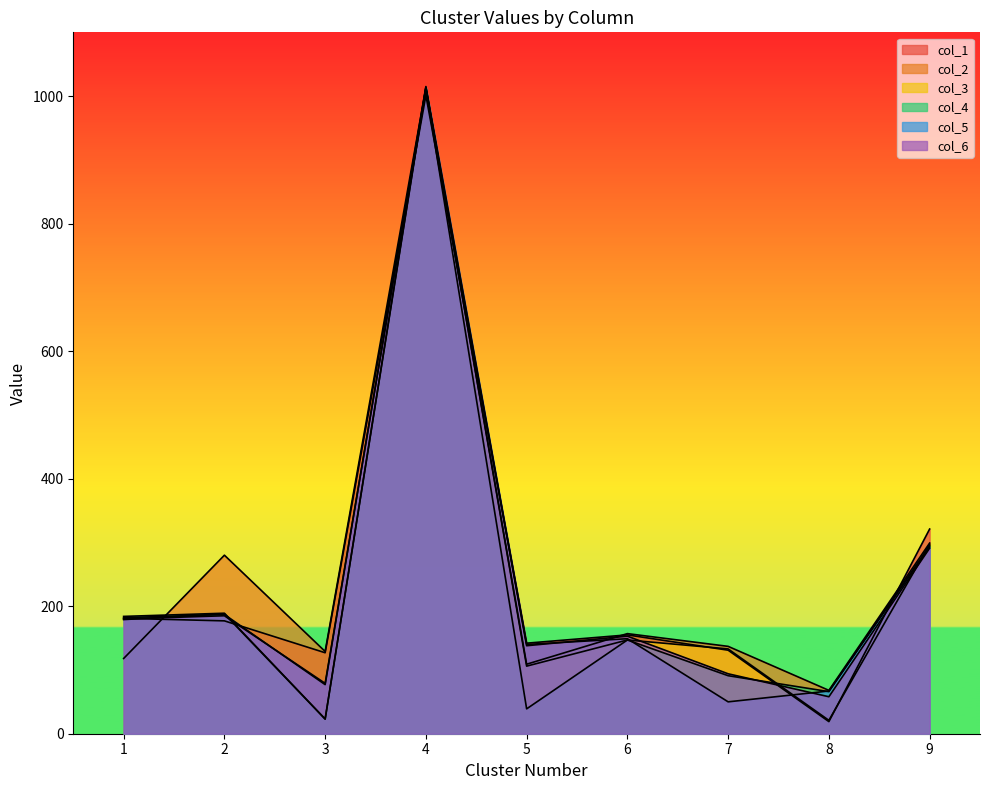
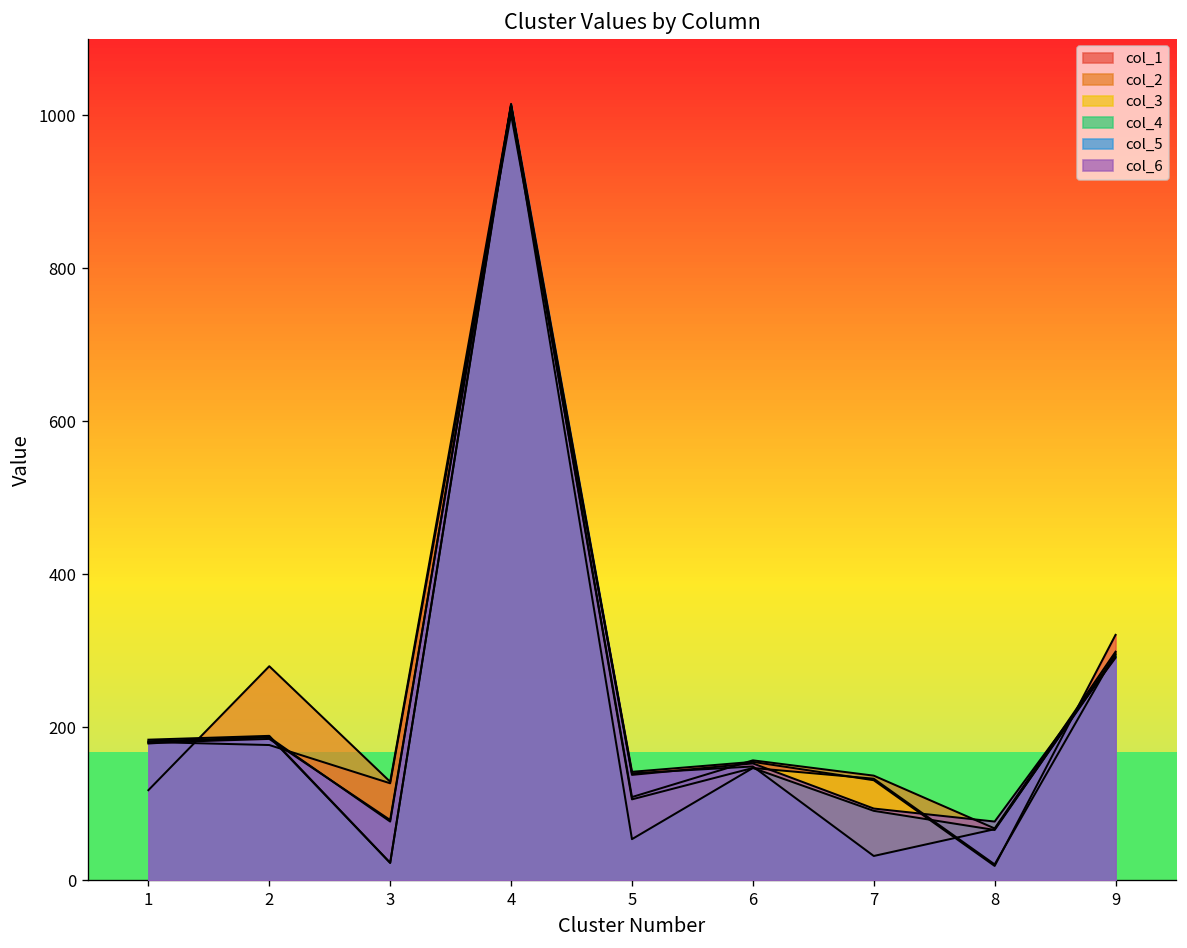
  {
    "col_4": {
-     "5": 40
+     "5": 50
    },
    "col_5": {
-     "7": 50
+     "7": 30
    },
    "col_6": {
-     "8": 60
+     "8": 80
    }
  }
